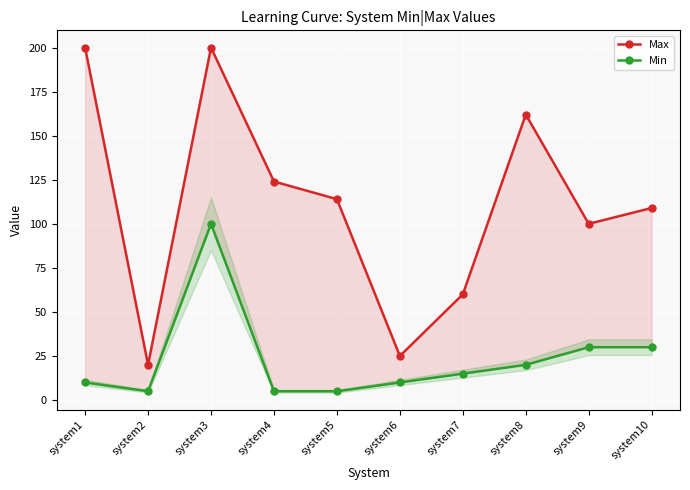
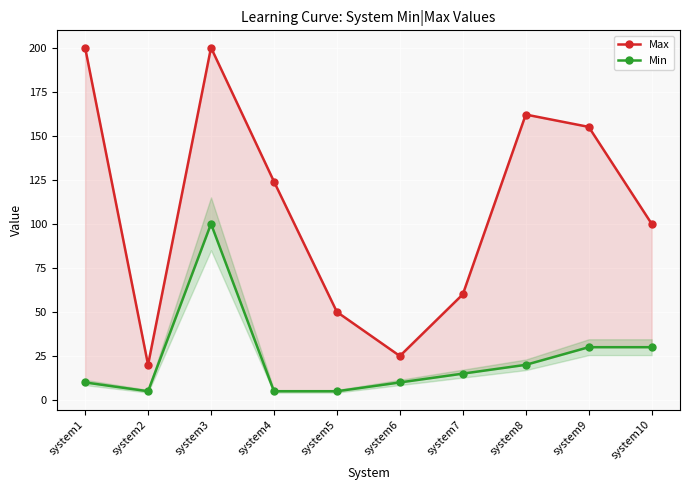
  {
    "Max": {
      "system1": 200,
      "system2": 20,
      "system3": 200,
      "system4": 124,
-     "system5": 114,
+     "system5": 50,
      "system6": 25,
      "system7": 60,
      "system8": 162,
-     "system9": 100,
-     "system10": 109
+     "system9": 155,
+     "system10": 100
    }
  }
